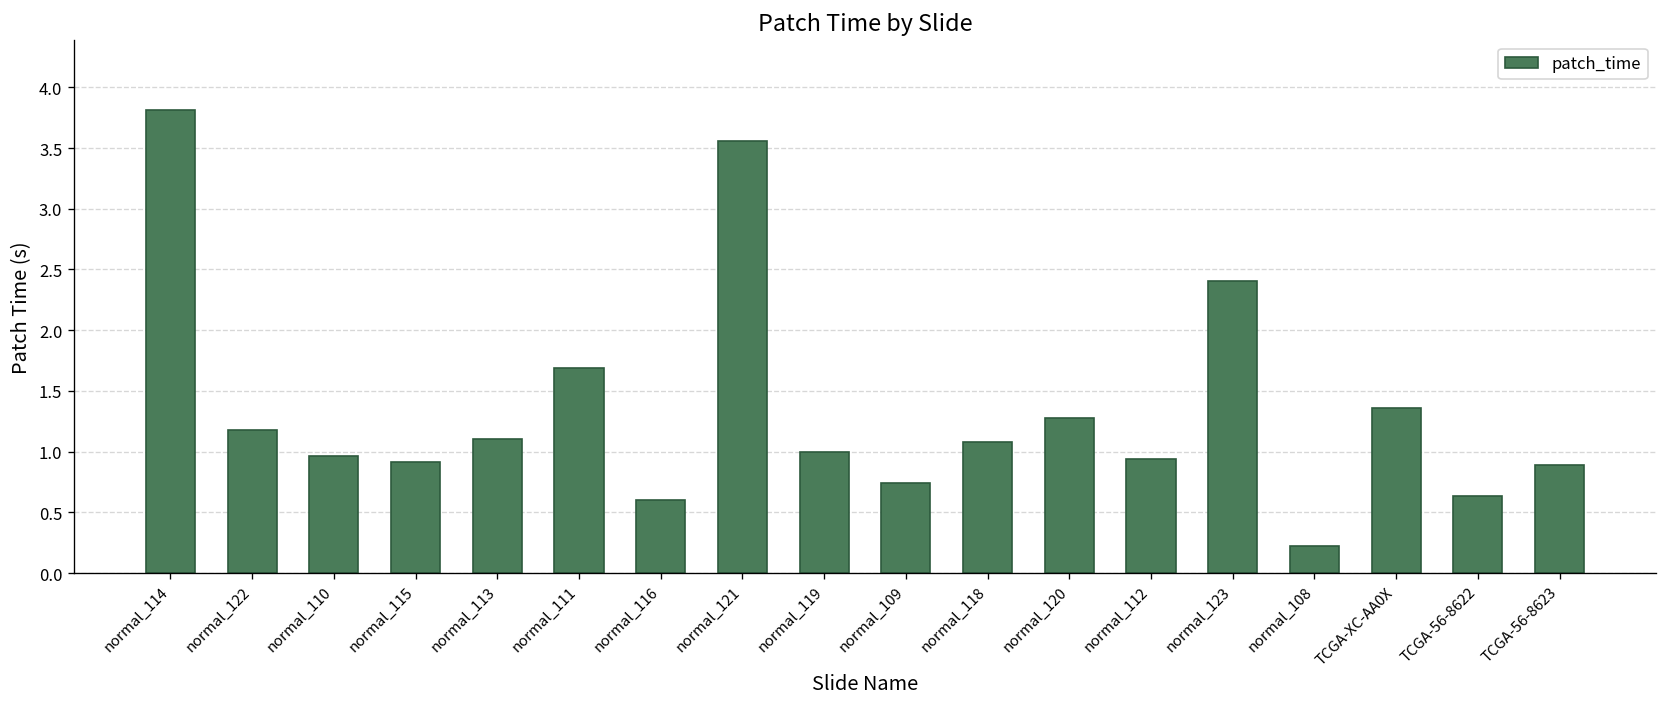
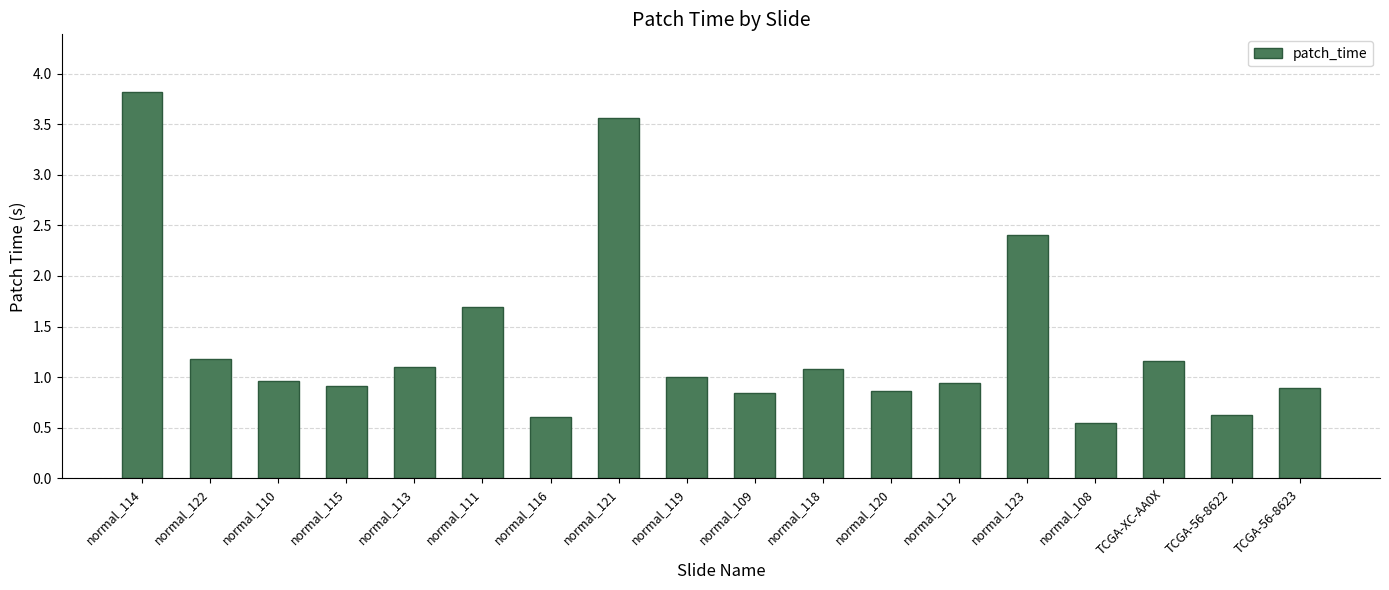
  {
    "normal_114": 3.82,
    "normal_122": 1.18,
    "normal_110": 0.96,
    "normal_115": 0.92,
    "normal_113": 1.10,
    "normal_111": 1.69,
    "normal_116": 0.60,
    "normal_121": 3.56,
    "normal_119": 1.00,
-   "normal_109": 0.75,
+   "normal_109": 0.84,
    "normal_118": 1.08,
-   "normal_120": 1.27,
+   "normal_120": 0.86,
    "normal_112": 0.94,
    "normal_123": 2.41,
-   "normal_108": 0.23,
-   "TCGA-XC-AA0X": 1.36,
+   "normal_108": 0.54,
+   "TCGA-XC-AA0X": 1.16,
    "TCGA-56-8622": 0.63,
    "TCGA-56-8623": 0.89
  }
